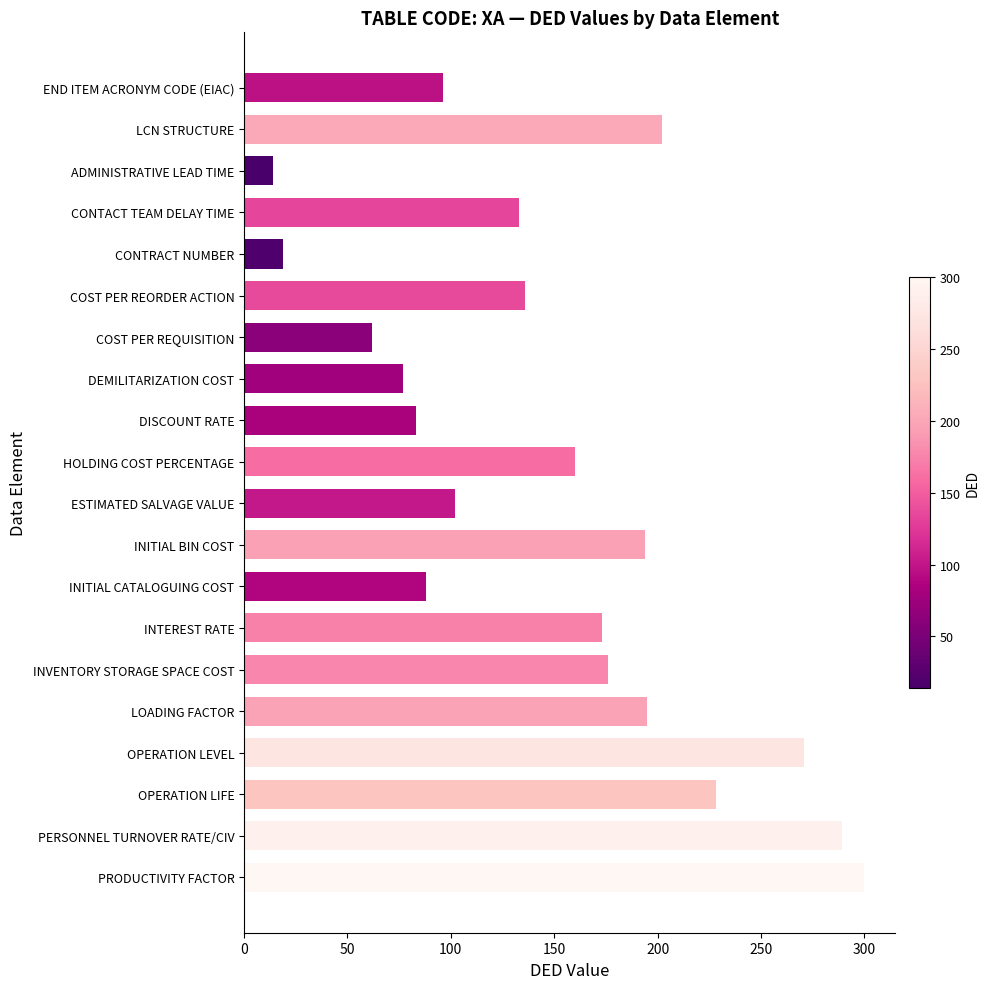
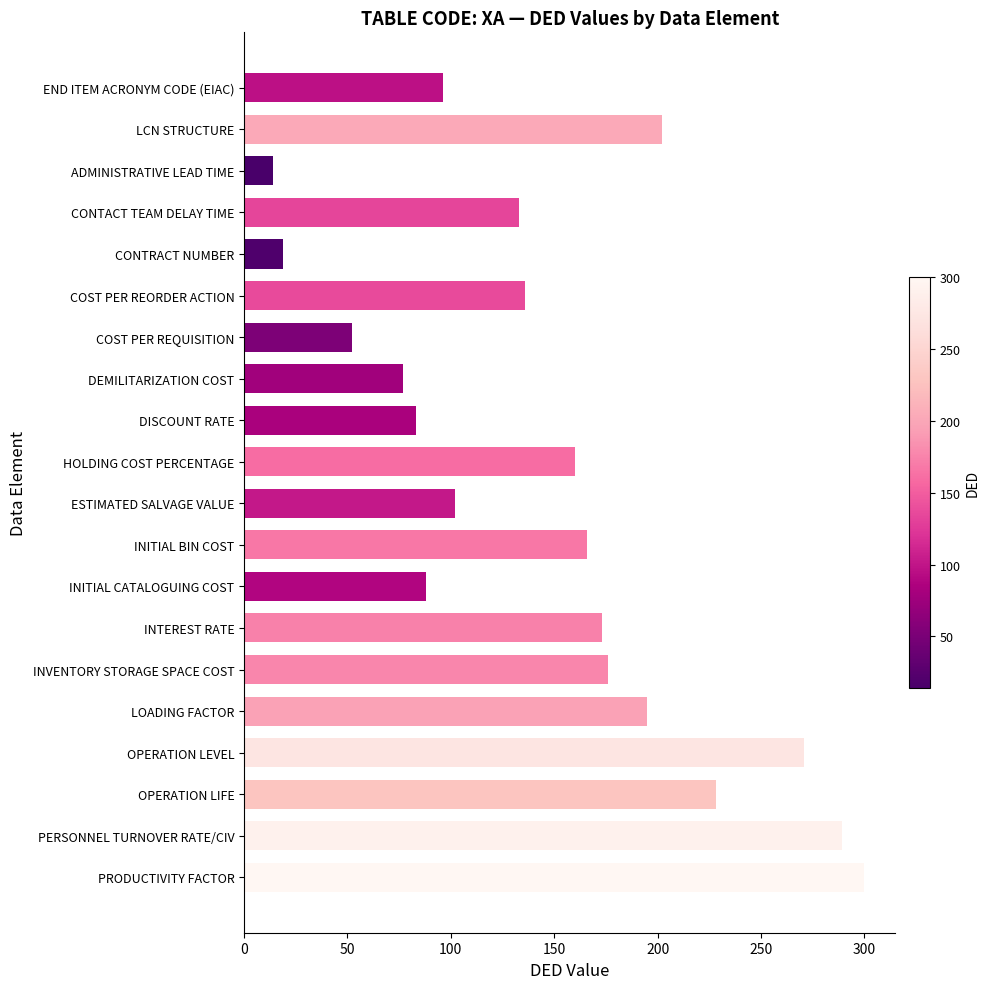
  {
    "END ITEM ACRONYM CODE (EIAC)": 96,
    "LCN STRUCTURE": 202,
    "ADMINISTRATIVE LEAD TIME": 14,
    "CONTACT TEAM DELAY TIME": 133,
    "CONTRACT NUMBER": 19,
    "COST PER REORDER ACTION": 136,
-   "COST PER REQUISITION": 62,
+   "COST PER REQUISITION": 52,
    "DEMILITARIZATION COST": 77,
    "DISCOUNT RATE": 83,
    "HOLDING COST PERCENTAGE": 160,
    "ESTIMATED SALVAGE VALUE": 102,
-   "INITIAL BIN COST": 194,
+   "INITIAL BIN COST": 166,
    "INITIAL CATALOGUING COST": 88,
    "INTEREST RATE": 173,
    "INVENTORY STORAGE SPACE COST": 176,
    "LOADING FACTOR": 195,
    "OPERATION LEVEL": 271,
    "OPERATION LIFE": 228,
    "PERSONNEL TURNOVER RATE/CIV": 289,
    "PRODUCTIVITY FACTOR": 300
  }
